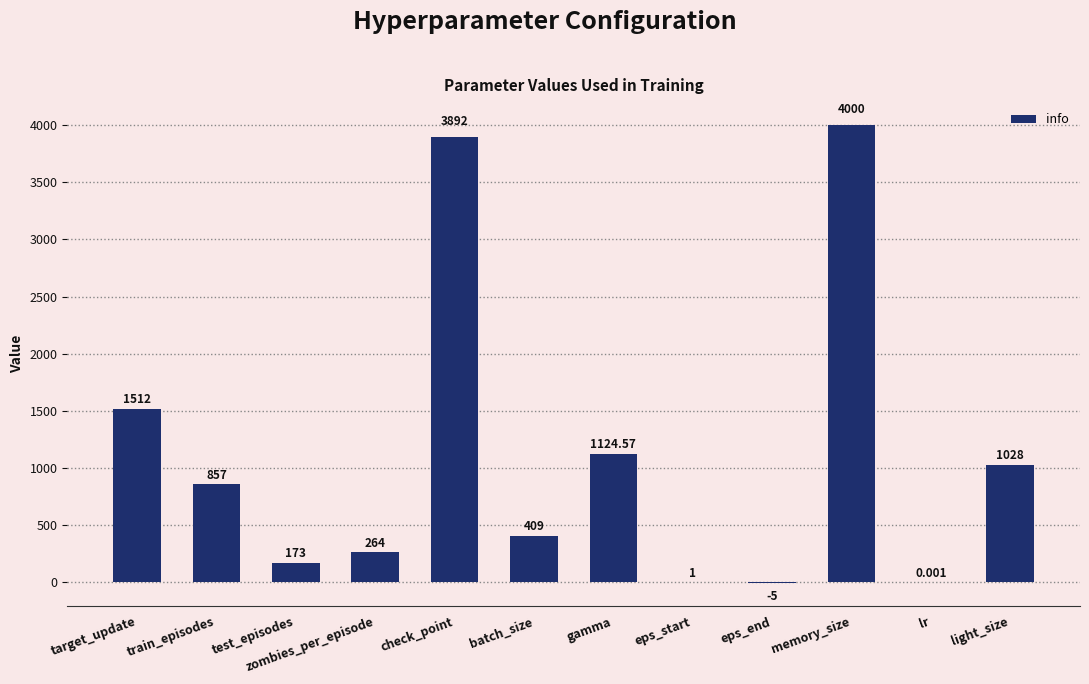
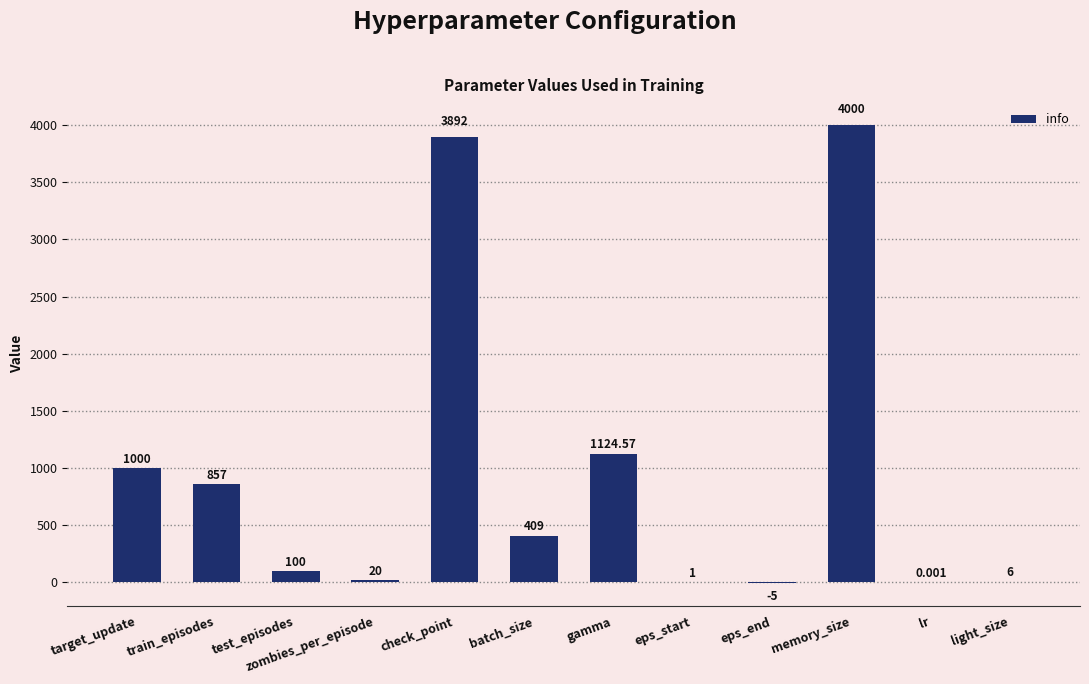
  {
-   "target_update": 1512,
+   "target_update": 1000,
    "train_episodes": 857,
-   "test_episodes": 173,
-   "zombies_per_episode": 264,
+   "test_episodes": 100,
+   "zombies_per_episode": 20,
    "check_point": 3892,
    "batch_size": 409,
    "gamma": 1124.57,
    "eps_start": 1,
    "eps_end": -5,
    "memory_size": 4000,
    "lr": 0.001,
-   "light_size": 1028
+   "light_size": 6
  }
